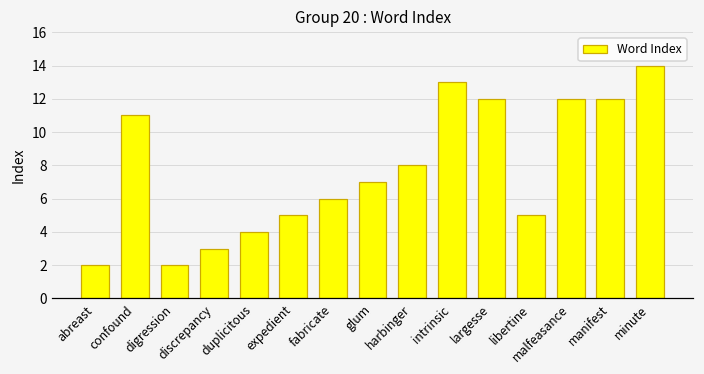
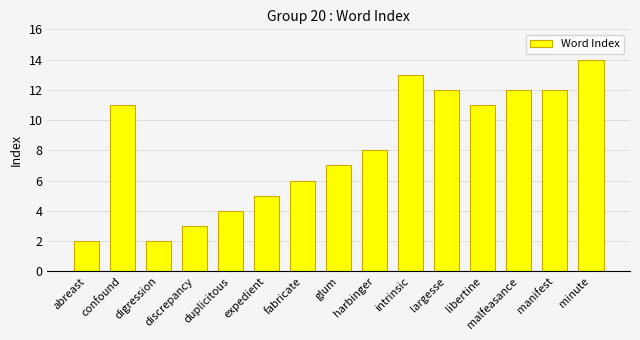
  {
    "abreast": 2,
    "confound": 11,
    "digression": 2,
    "discrepancy": 3,
    "duplicitous": 4,
    "expedient": 5,
    "fabricate": 6,
    "glum": 7,
    "harbinger": 8,
    "intrinsic": 13,
    "largesse": 12,
-   "libertine": 5,
+   "libertine": 11,
    "malfeasance": 12,
    "manifest": 12,
    "minute": 14
  }
